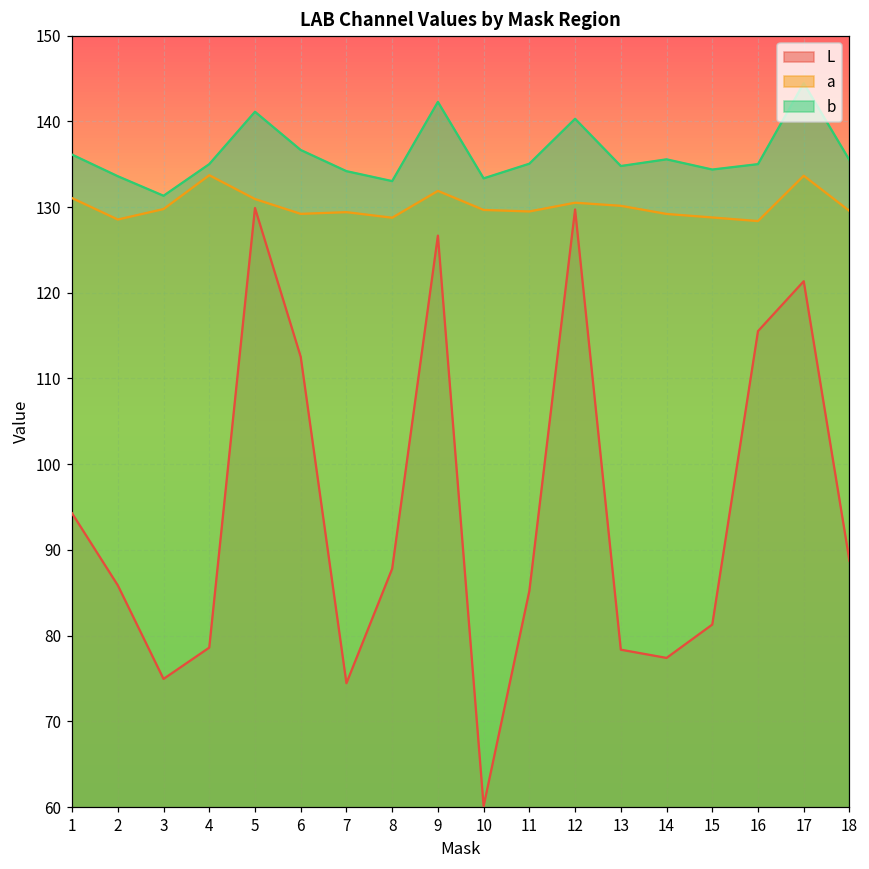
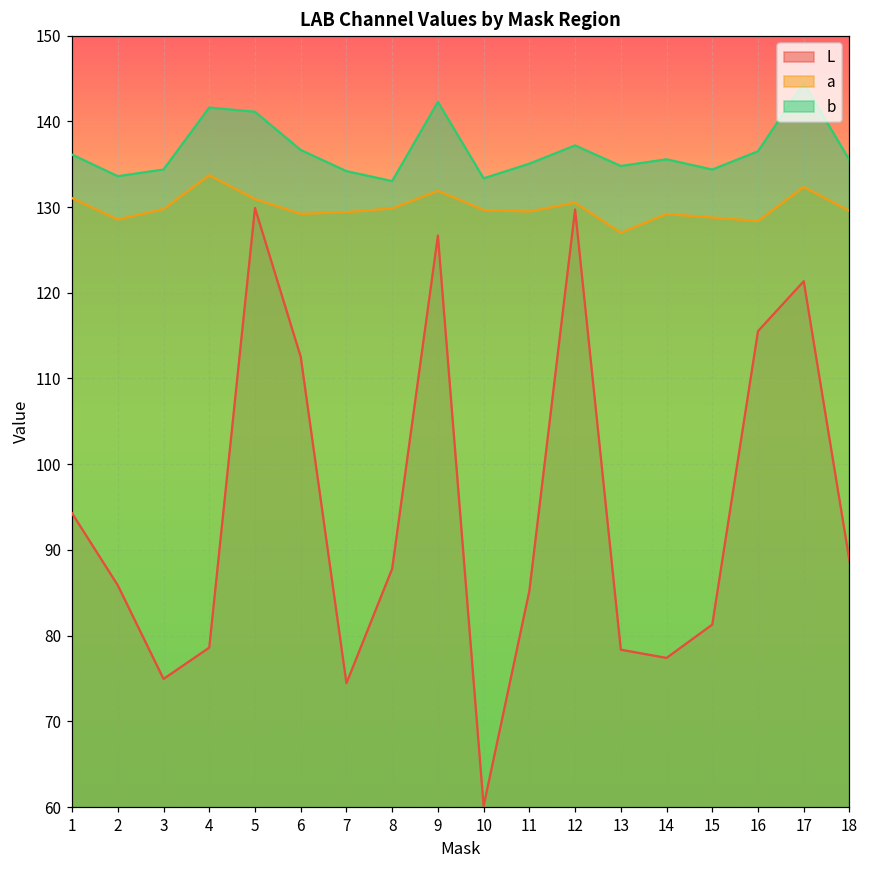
  {
    "L": {
      "1": 94,
      "2": 86,
      "3": 75,
      "4": 79,
      "5": 130,
      "6": 113,
      "7": 74,
      "8": 88,
      "9": 127,
      "10": 60,
      "11": 85,
      "12": 130,
      "13": 78,
      "14": 77,
      "15": 81,
      "16": 116,
      "17": 121,
      "18": 89
    },
    "a": {
      "1": 131,
      "2": 129,
      "3": 130,
      "4": 134,
      "5": 131,
      "6": 129,
      "7": 129,
-     "8": 129,
+     "8": 130,
      "9": 132,
      "10": 130,
      "11": 129,
      "12": 131,
-     "13": 130,
+     "13": 127,
      "14": 129,
      "15": 129,
      "16": 128,
-     "17": 134,
+     "17": 132,
      "18": 130
    },
    "b": {
      "1": 136,
      "2": 134,
-     "3": 131,
-     "4": 135,
+     "3": 134,
+     "4": 142,
      "5": 141,
      "6": 137,
      "7": 134,
      "8": 133,
      "9": 142,
      "10": 133,
      "11": 135,
-     "12": 140,
+     "12": 137,
      "13": 135,
      "14": 136,
      "15": 134,
-     "16": 135,
+     "16": 137,
      "18": 135
    }
  }
